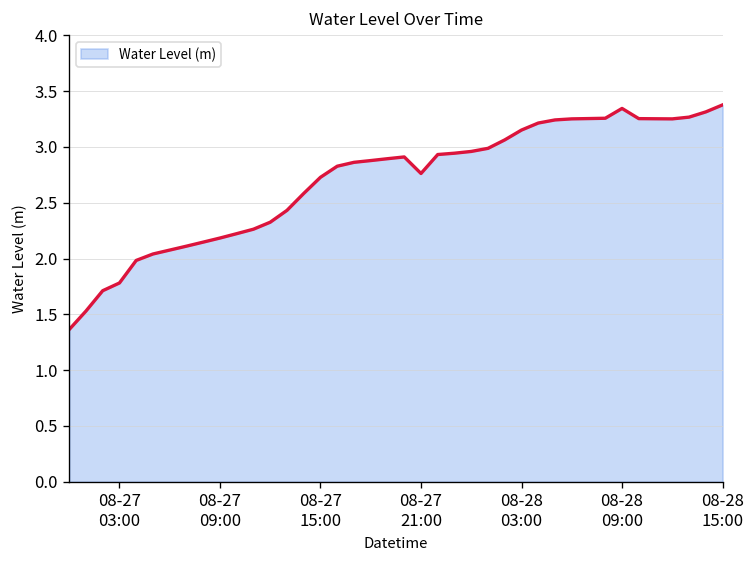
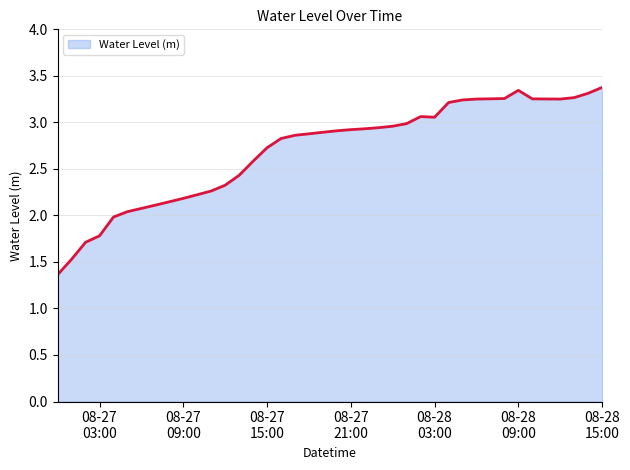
  {
    "08-27 03:00": 1.8,
    "08-27 09:00": 2.2,
    "08-27 15:00": 2.7,
-   "08-27 21:00": 2.8,
-   "08-28 03:00": 3.2,
+   "08-27 21:00": 2.9,
+   "08-28 03:00": 3.1,
    "08-28 09:00": 3.3,
    "08-28 15:00": 3.4
  }
